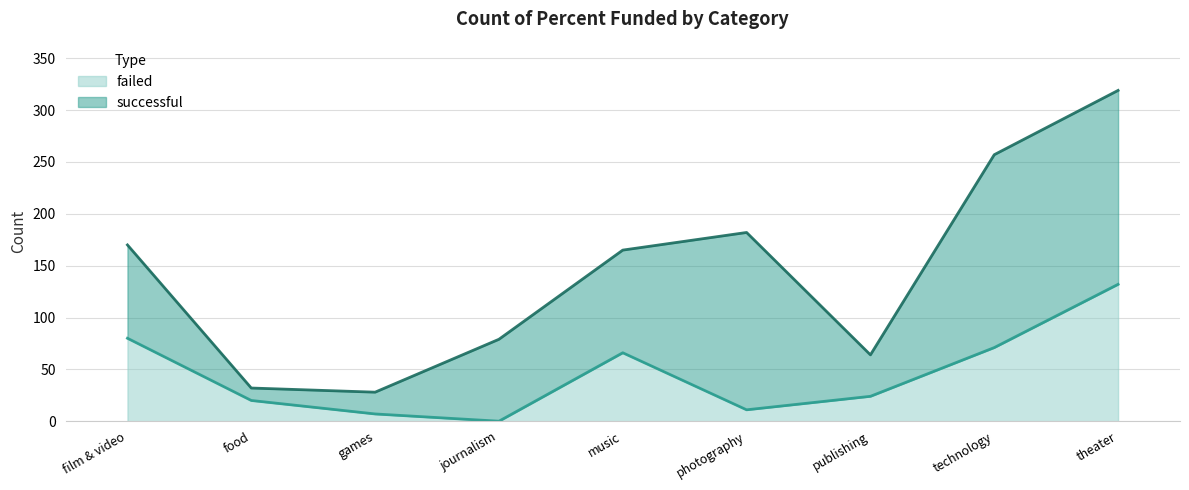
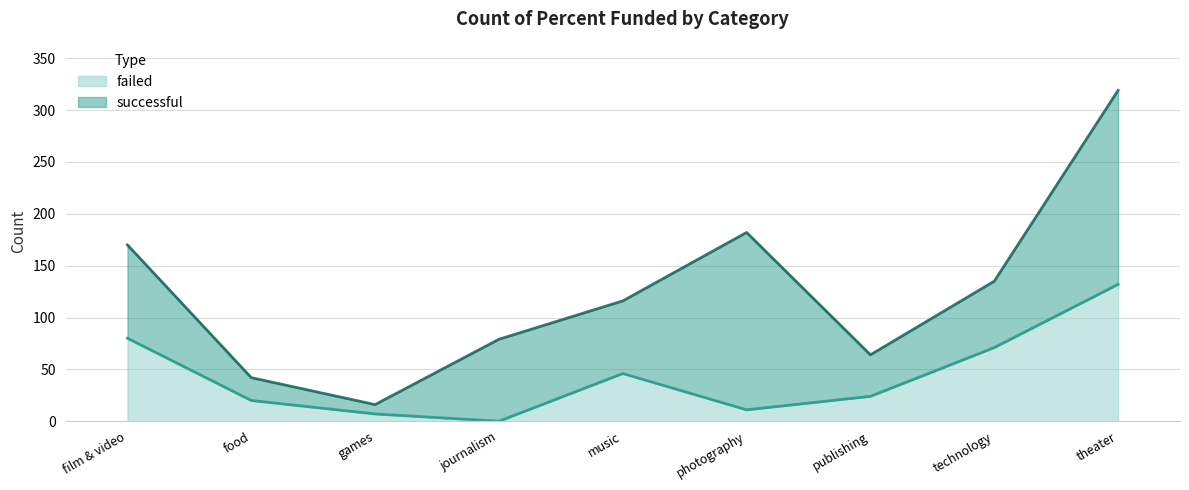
  {
    "failed": {
      "film & video": 80,
      "food": 20,
      "games": 7,
      "journalism": 0,
-     "music": 66,
+     "music": 46,
      "photography": 11,
      "publishing": 24,
      "technology": 71,
      "theater": 132
    },
    "successful": {
      "film & video": 90,
-     "food": 12,
-     "games": 21,
+     "food": 22,
+     "games": 9,
      "journalism": 79,
-     "music": 99,
+     "music": 70,
      "photography": 171,
      "publishing": 40,
-     "technology": 186,
+     "technology": 64,
      "theater": 187
    }
  }
